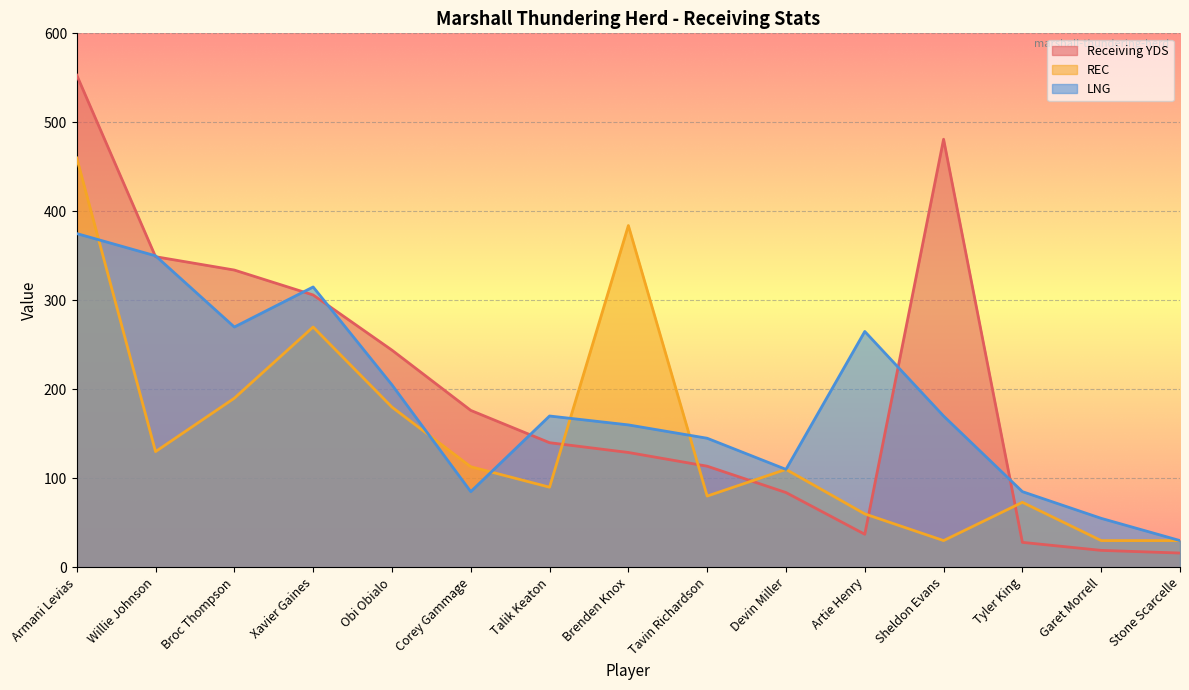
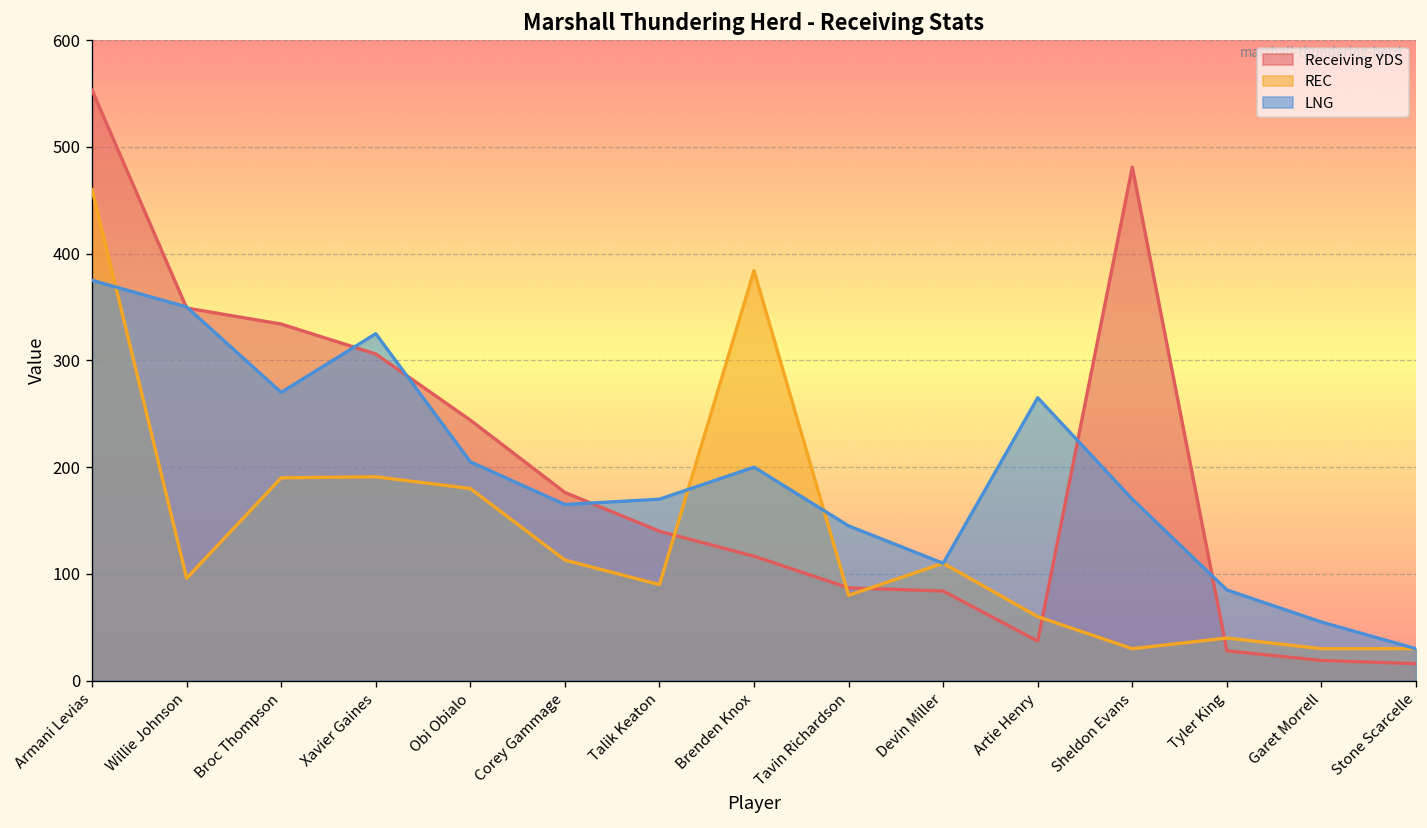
  {
    "Receiving YDS": {
      "Armani Levias": 550,
      "Broc Thompson": 330,
      "Xavier Gaines": 310,
      "Obi Obialo": 240,
      "Corey Gammage": 180,
      "Talik Keaton": 140,
-     "Brenden Knox": 130,
-     "Tavin Richardson": 110,
+     "Brenden Knox": 120,
+     "Tavin Richardson": 90,
      "Devin Miller": 80,
      "Artie Henry": 40,
      "Sheldon Evans": 480,
      "Tyler King": 30,
      "Garet Morrell": 20,
      "Stone Scarcelle": 20
    },
    "REC": {
      "Armani Levias": 460,
-     "Willie Johnson": 130,
+     "Willie Johnson": 100,
      "Broc Thompson": 190,
-     "Xavier Gaines": 270,
+     "Xavier Gaines": 190,
      "Obi Obialo": 180,
      "Corey Gammage": 110,
      "Talik Keaton": 90,
      "Brenden Knox": 380,
      "Tavin Richardson": 80,
      "Artie Henry": 60,
      "Sheldon Evans": 30,
-     "Tyler King": 70,
+     "Tyler King": 40,
      "Garet Morrell": 30
    },
    "LNG": {
      "Armani Levias": 380,
      "Broc Thompson": 270,
-     "Xavier Gaines": 320,
+     "Xavier Gaines": 330,
      "Obi Obialo": 210,
-     "Corey Gammage": 90,
+     "Corey Gammage": 170,
      "Talik Keaton": 170,
-     "Brenden Knox": 160,
+     "Brenden Knox": 200,
      "Tavin Richardson": 150,
      "Artie Henry": 270,
      "Sheldon Evans": 170,
      "Tyler King": 90,
      "Garet Morrell": 60
    }
  }
